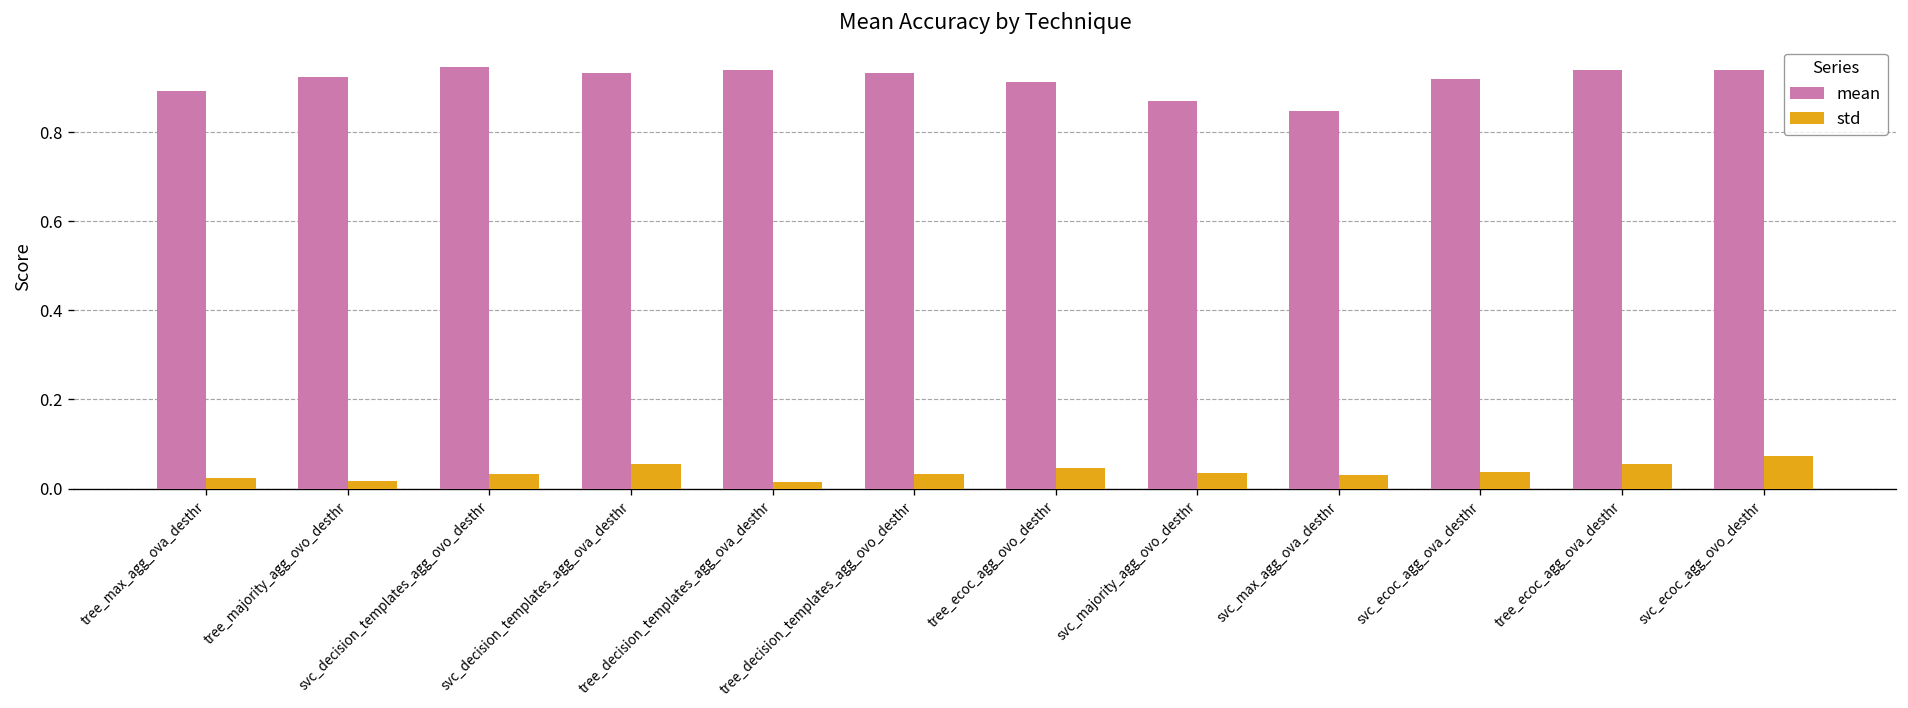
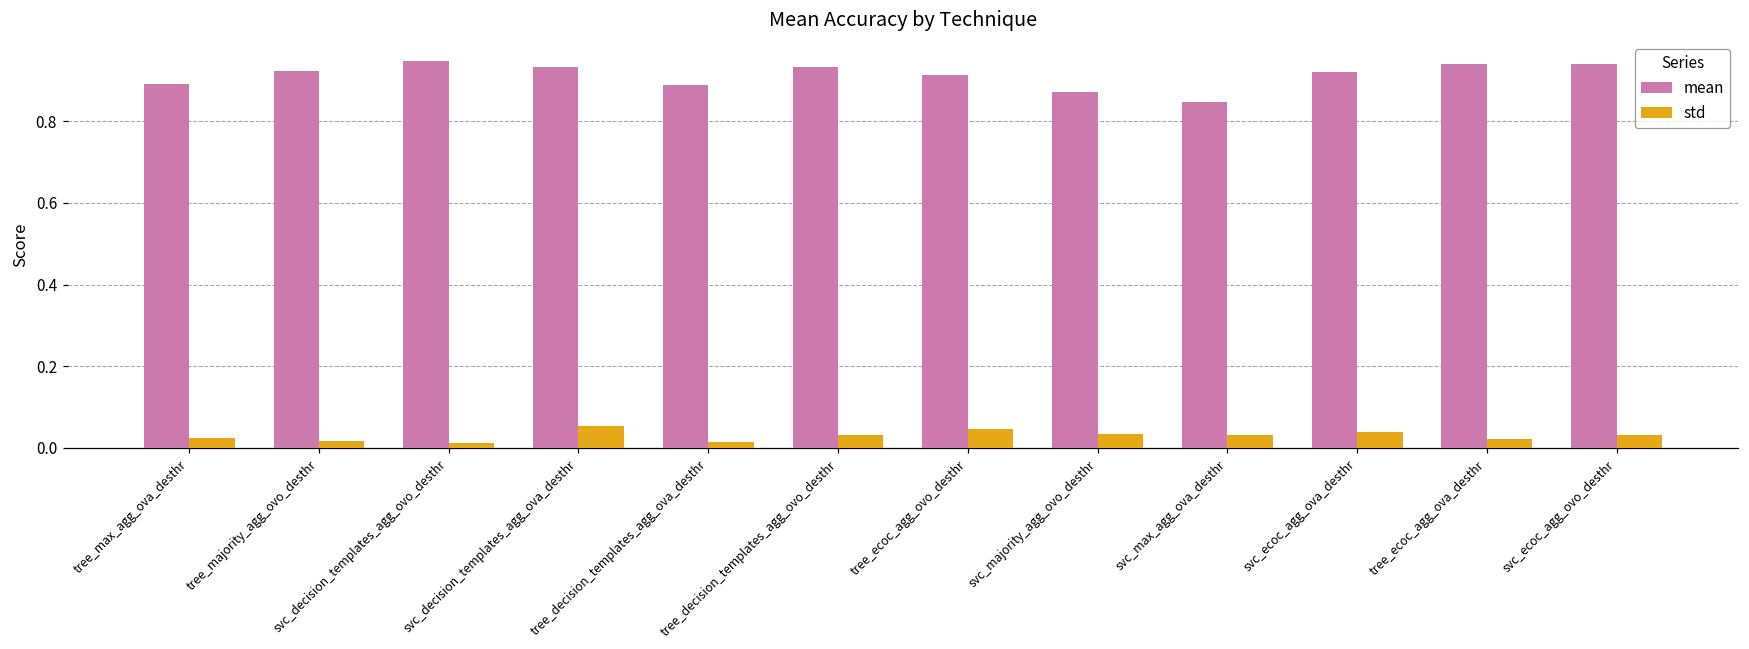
  {
    "mean": {
      "tree_max_agg_ova_desthr": 0.89,
      "tree_majority_agg_ovo_desthr": 0.92,
      "svc_decision_templates_agg_ovo_desthr": 0.95,
      "svc_decision_templates_agg_ova_desthr": 0.93,
-     "tree_decision_templates_agg_ova_desthr": 0.94,
+     "tree_decision_templates_agg_ova_desthr": 0.89,
      "tree_decision_templates_agg_ovo_desthr": 0.93,
      "tree_ecoc_agg_ovo_desthr": 0.91,
      "svc_majority_agg_ovo_desthr": 0.87,
      "svc_max_agg_ova_desthr": 0.85,
      "svc_ecoc_agg_ova_desthr": 0.92,
      "tree_ecoc_agg_ova_desthr": 0.94,
      "svc_ecoc_agg_ovo_desthr": 0.94
    },
    "std": {
      "tree_max_agg_ova_desthr": 0.02,
      "tree_majority_agg_ovo_desthr": 0.02,
-     "svc_decision_templates_agg_ovo_desthr": 0.03,
+     "svc_decision_templates_agg_ovo_desthr": 0.01,
      "svc_decision_templates_agg_ova_desthr": 0.05,
      "tree_decision_templates_agg_ova_desthr": 0.01,
      "tree_decision_templates_agg_ovo_desthr": 0.03,
      "tree_ecoc_agg_ovo_desthr": 0.05,
      "svc_majority_agg_ovo_desthr": 0.03,
      "svc_max_agg_ova_desthr": 0.03,
      "svc_ecoc_agg_ova_desthr": 0.04,
-     "tree_ecoc_agg_ova_desthr": 0.06,
-     "svc_ecoc_agg_ovo_desthr": 0.07
+     "tree_ecoc_agg_ova_desthr": 0.02,
+     "svc_ecoc_agg_ovo_desthr": 0.03
    }
  }
